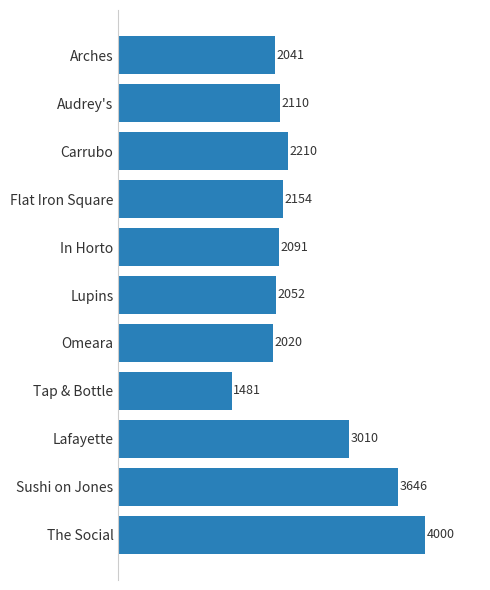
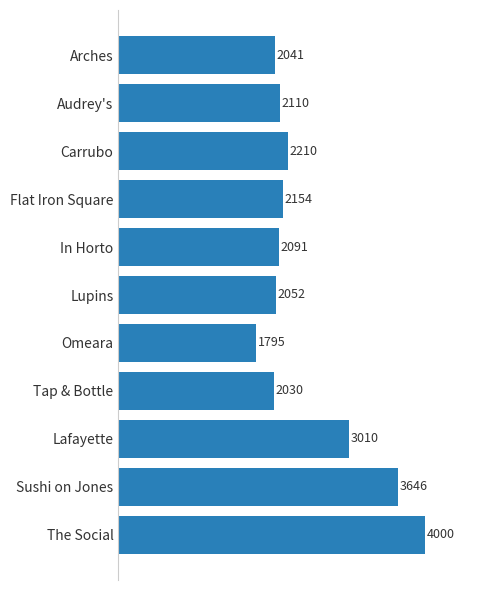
  {
    "Arches": 2041,
    "Audrey's": 2110,
    "Carrubo": 2210,
    "Flat Iron Square": 2154,
    "In Horto": 2091,
    "Lupins": 2052,
-   "Omeara": 2020,
-   "Tap & Bottle": 1481,
+   "Omeara": 1795,
+   "Tap & Bottle": 2030,
    "Lafayette": 3010,
    "Sushi on Jones": 3646,
    "The Social": 4000
  }
